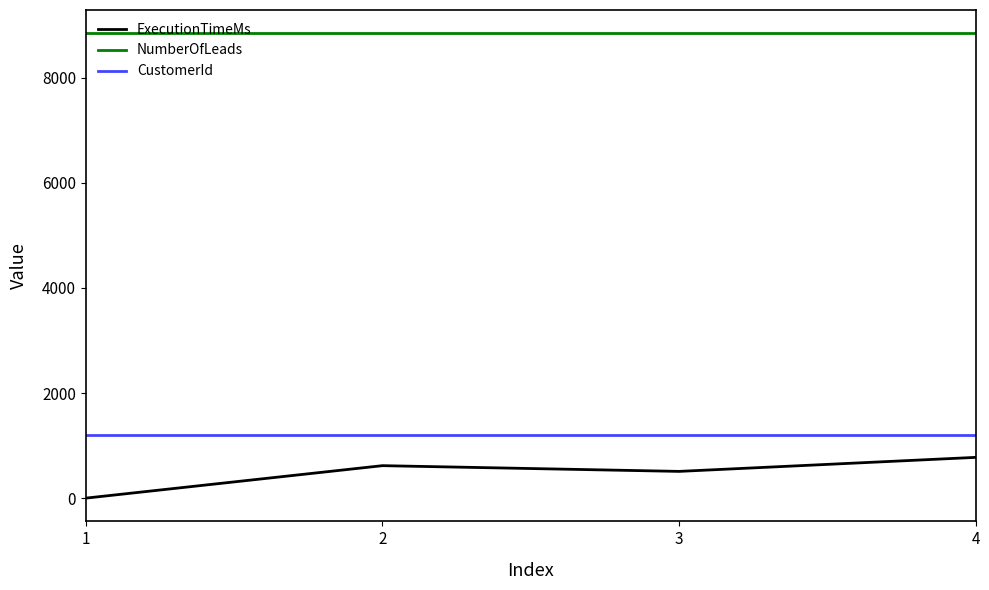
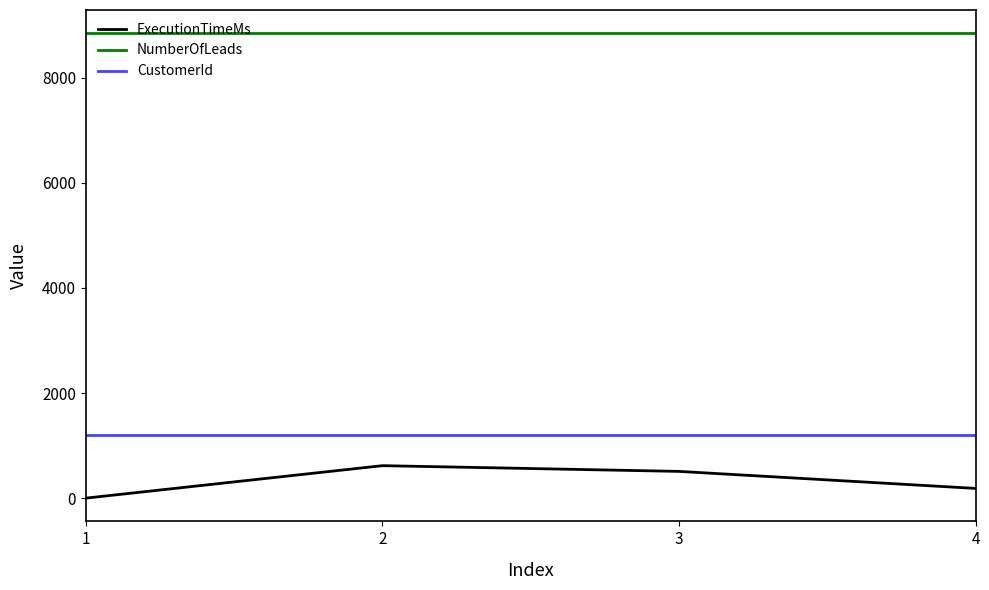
  {
    "ExecutionTimeMs": {
      "1": 0,
      "2": 600,
      "3": 500,
-     "4": 800
+     "4": 200
    },
    "NumberOfLeads": {
      "1": 8800,
      "2": 8800,
      "3": 8800,
      "4": 8800
    },
    "CustomerId": {
      "1": 1200,
      "2": 1200,
      "3": 1200,
      "4": 1200
    }
  }
